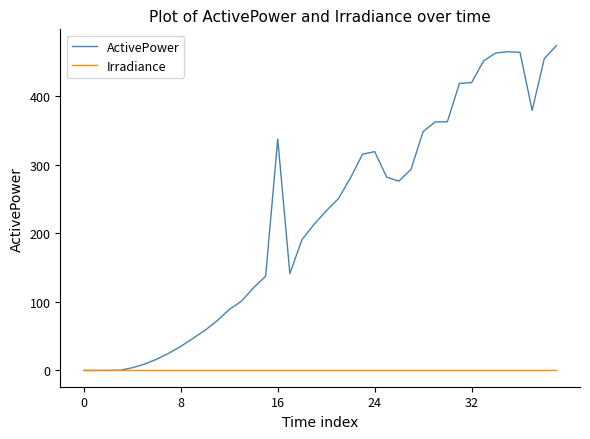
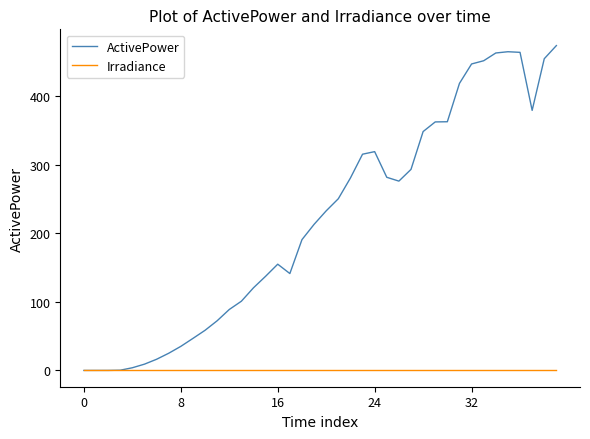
  {
    "ActivePower": {
      "8": 40,
-     "16": 340,
+     "16": 150,
      "24": 320,
-     "32": 420
+     "32": 450
    },
    "Irradiance": {
      "8": 0,
      "16": 0,
      "24": 0,
      "32": 0
    }
  }
